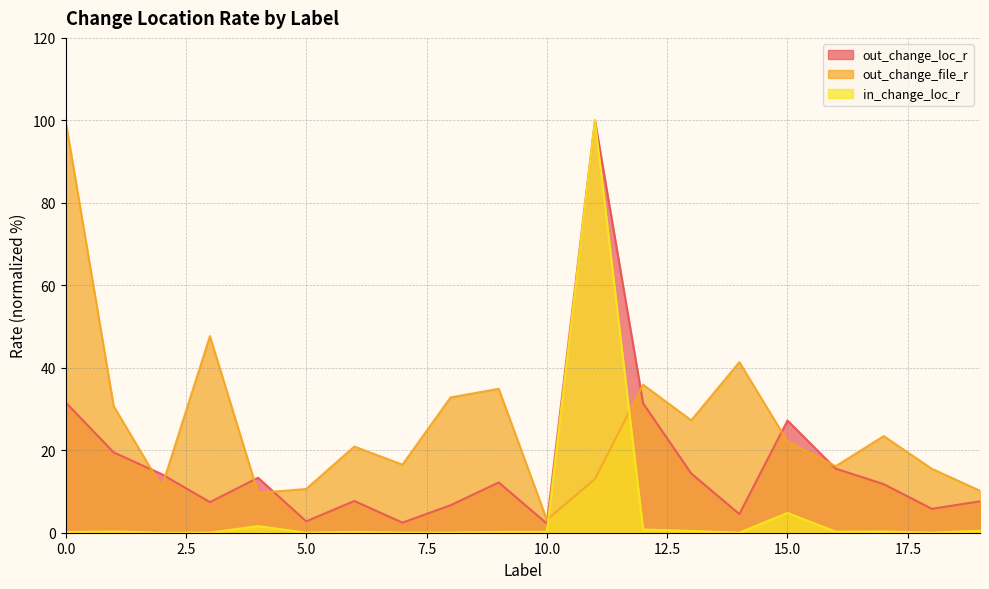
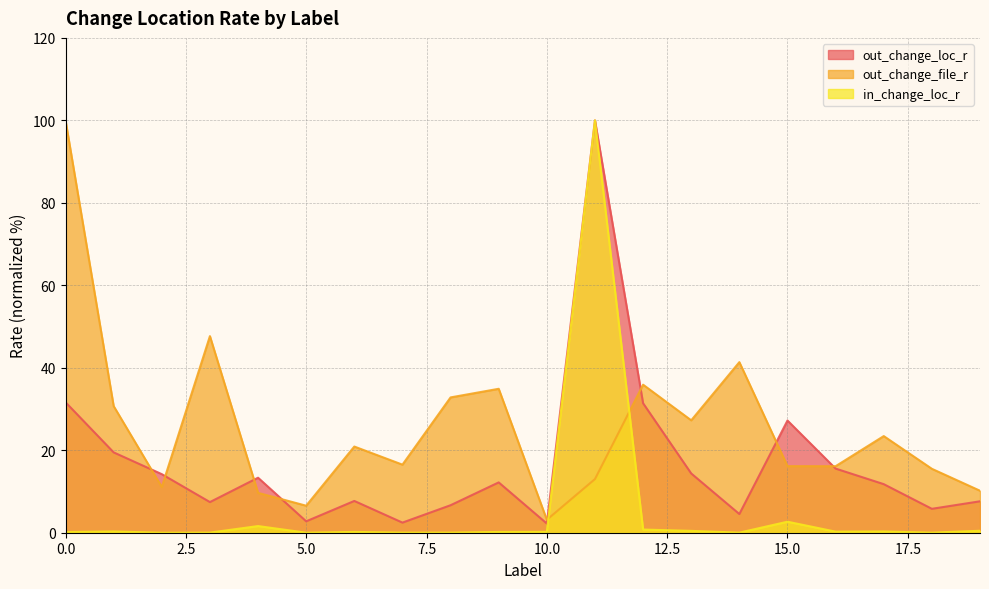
  {
    "out_change_loc_r": {
      "0.0": 32,
      "5.0": 3,
      "10.0": 2,
      "15.0": 27
    },
    "out_change_file_r": {
      "0.0": 100,
-     "5.0": 11,
+     "5.0": 7,
      "10.0": 3,
-     "15.0": 22
+     "15.0": 16
    },
    "in_change_loc_r": {
      "0.0": 0,
      "5.0": 0,
      "10.0": 0,
-     "15.0": 5
+     "15.0": 3
    }
  }
